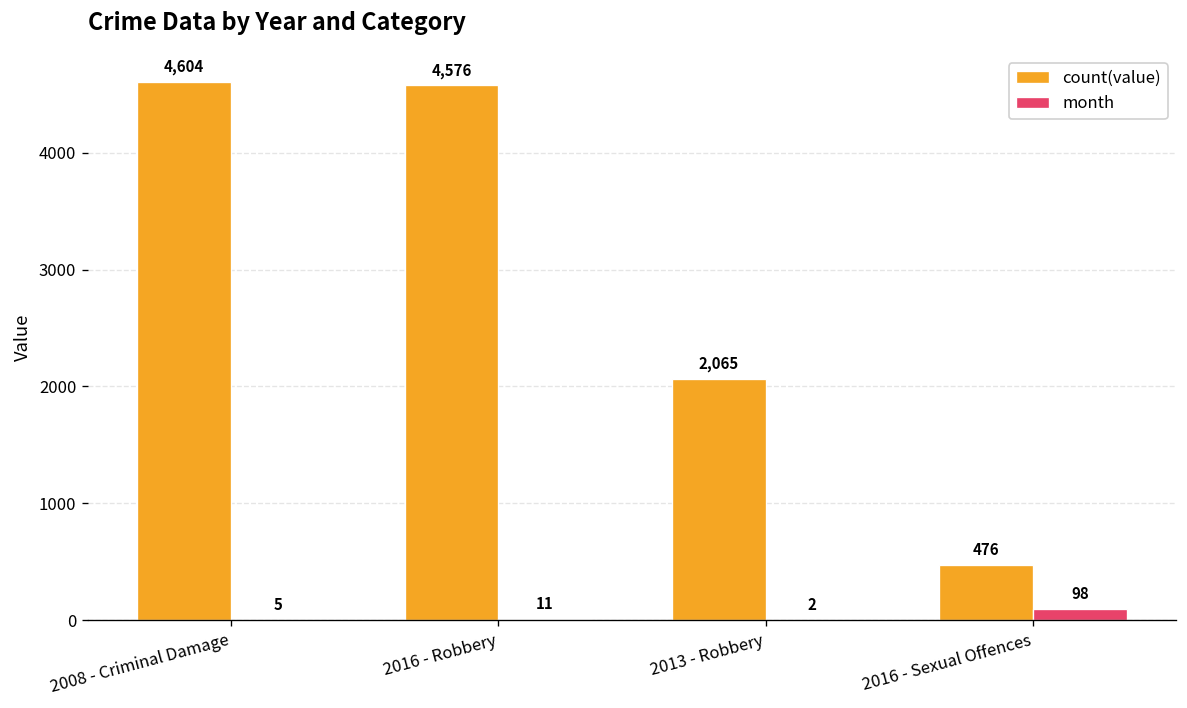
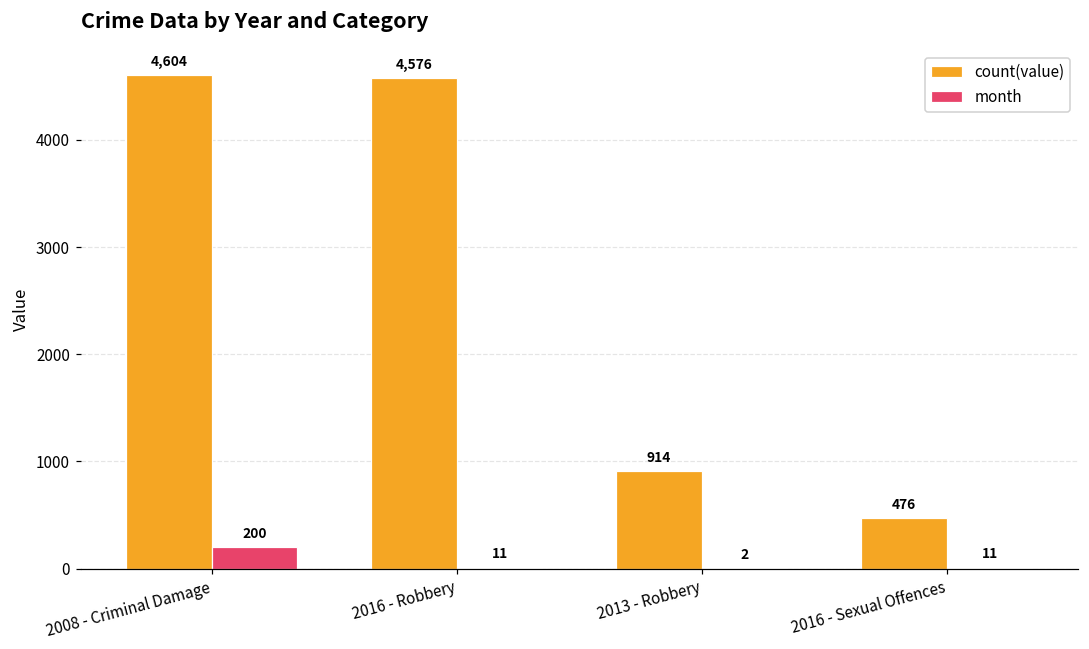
  {
    "count(value)": {
      "2008 - Criminal Damage": "4,604",
      "2016 - Robbery": "4,576",
-     "2013 - Robbery": "2,065",
+     "2013 - Robbery": "914",
      "2016 - Sexual Offences": "476"
    },
    "month": {
-     "2008 - Criminal Damage": "5",
+     "2008 - Criminal Damage": "200",
      "2016 - Robbery": "11",
      "2013 - Robbery": "2",
-     "2016 - Sexual Offences": "98"
+     "2016 - Sexual Offences": "11"
    }
  }
